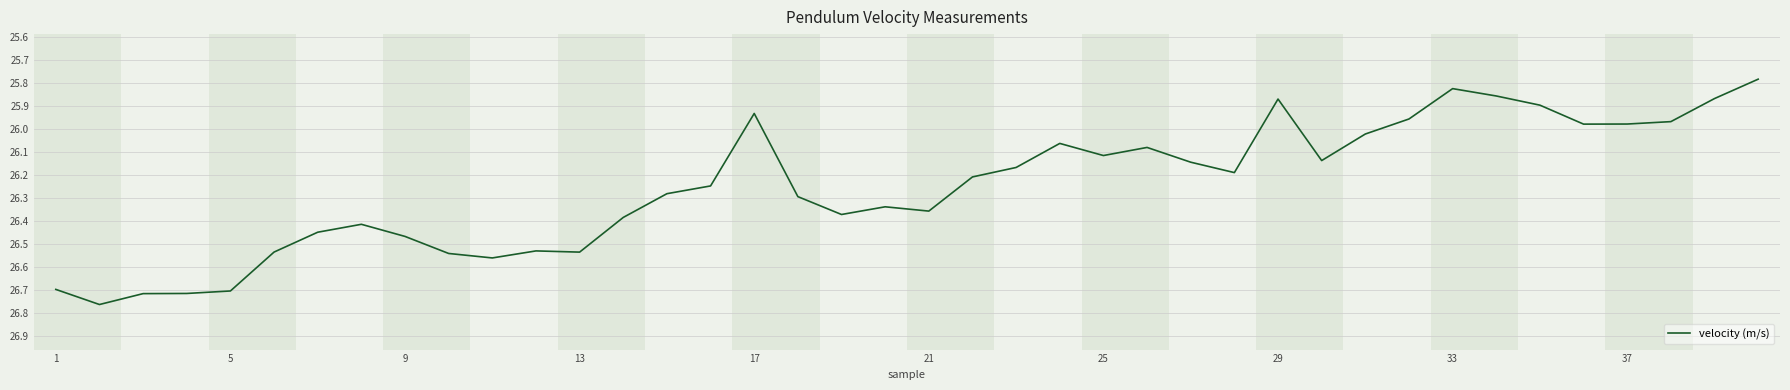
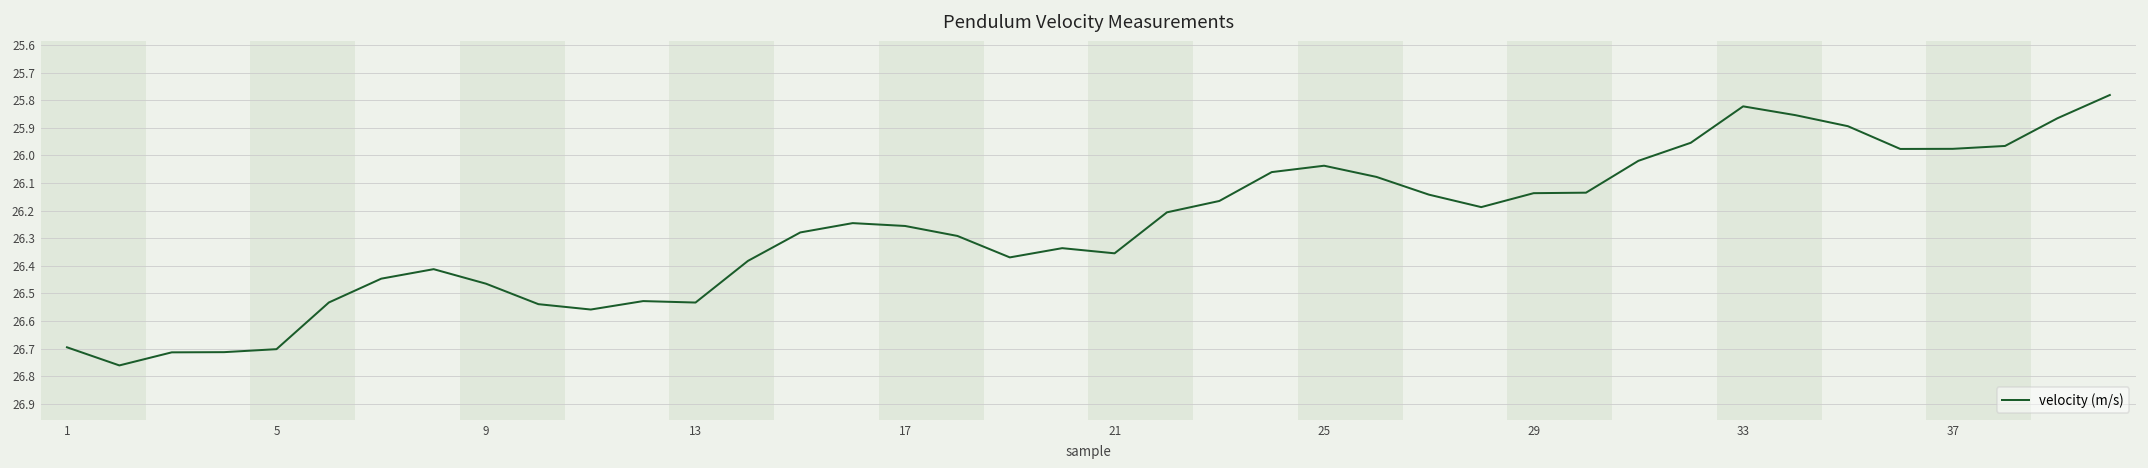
  {
    "1": 26.70,
    "5": 26.70,
    "9": 26.47,
    "13": 26.53,
-   "17": 25.93,
+   "17": 26.26,
    "21": 26.36,
-   "25": 26.11,
-   "29": 25.87,
+   "25": 26.04,
+   "29": 26.14,
    "33": 25.82,
    "37": 25.98
  }
